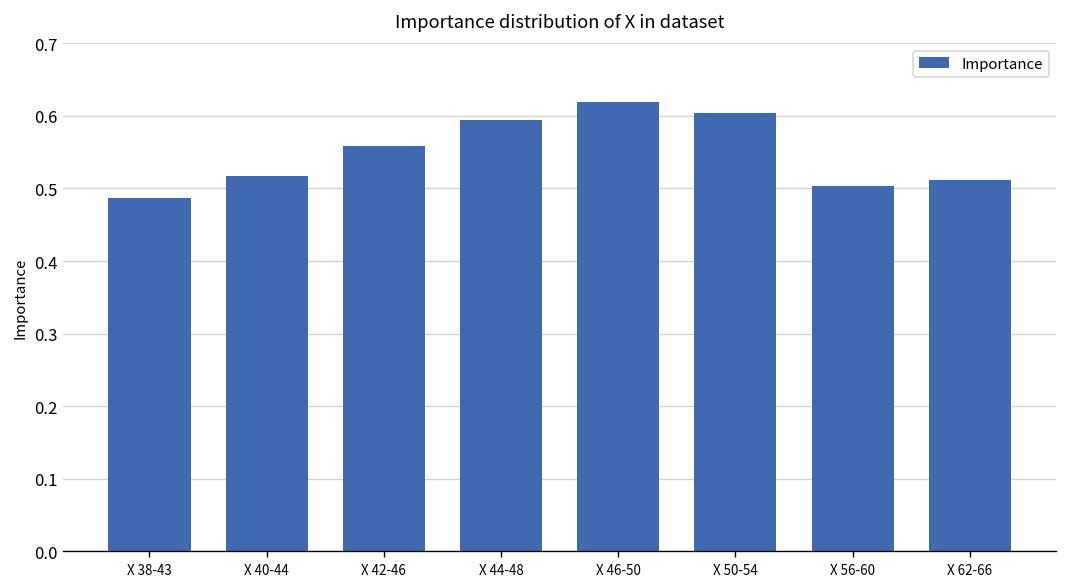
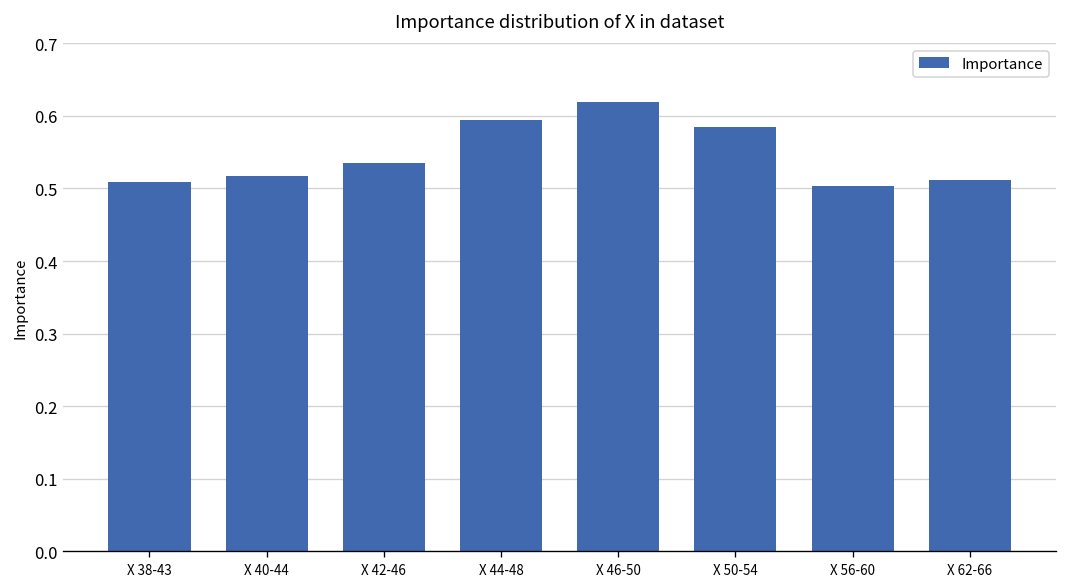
  {
-   "X 38-43": 0.49,
+   "X 38-43": 0.51,
    "X 40-44": 0.52,
-   "X 42-46": 0.56,
+   "X 42-46": 0.53,
    "X 44-48": 0.59,
    "X 46-50": 0.62,
-   "X 50-54": 0.60,
+   "X 50-54": 0.59,
    "X 56-60": 0.50,
    "X 62-66": 0.51
  }
